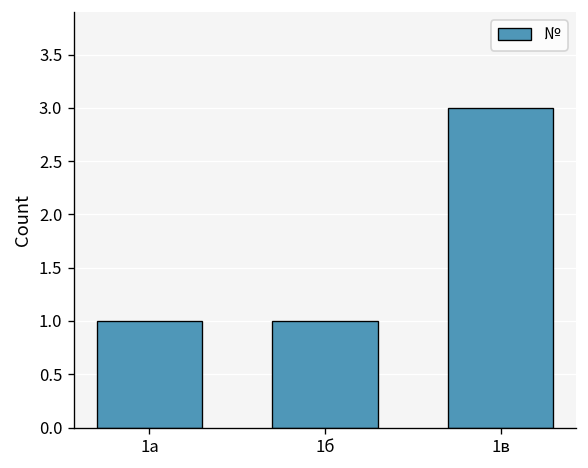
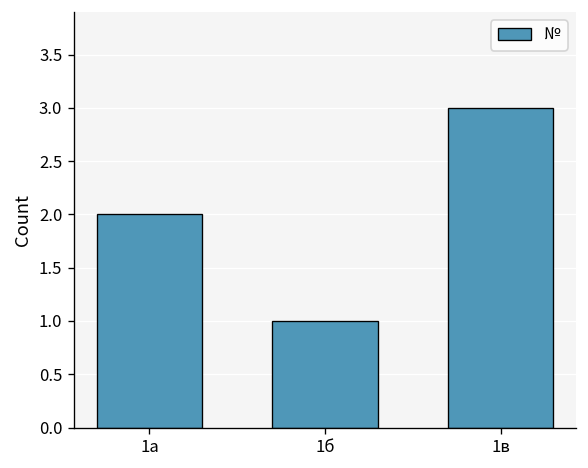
  {
-   "1а": 1,
+   "1а": 2,
    "1б": 1,
    "1в": 3
  }
